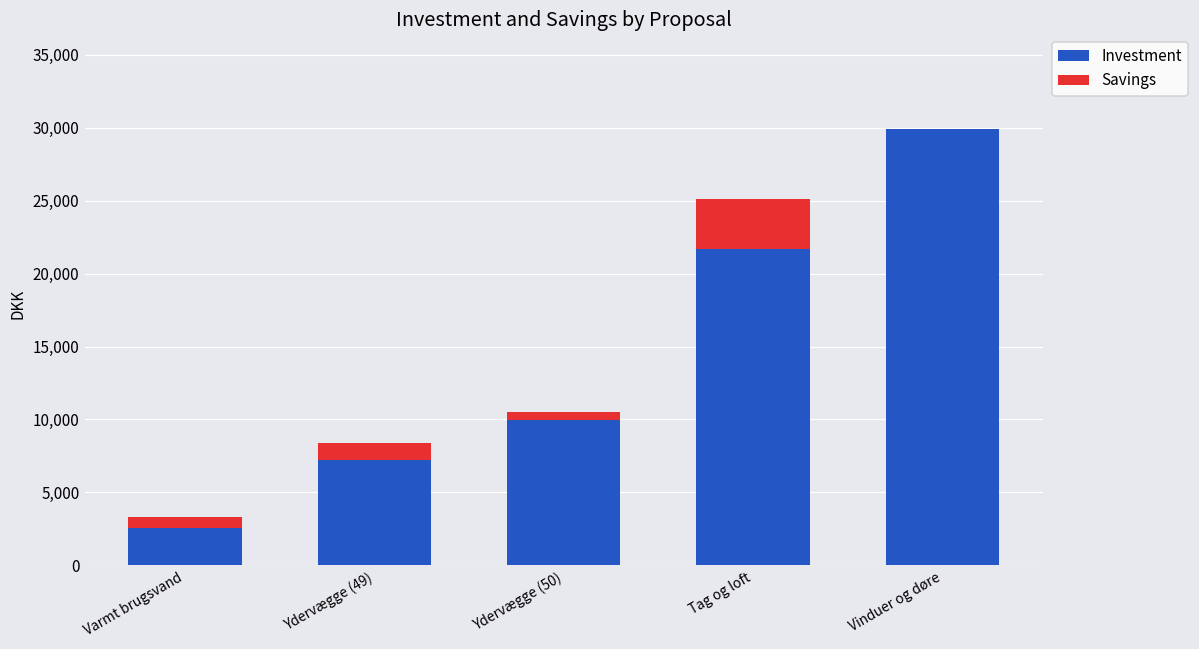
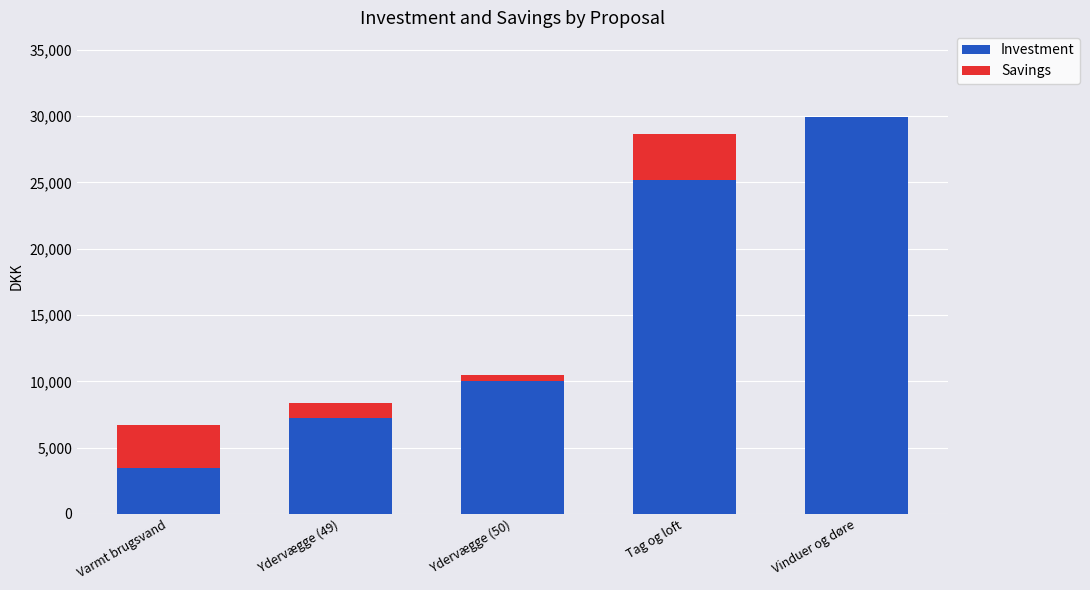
  {
    "Investment": {
-     "Varmt brugsvand": "2,500",
+     "Varmt brugsvand": "3,500",
      "Ydervægge (49)": "7,200",
      "Ydervægge (50)": "10,000",
-     "Tag og loft": "21,700",
+     "Tag og loft": "25,200",
      "Vinduer og døre": "29,900"
    },
    "Savings": {
-     "Varmt brugsvand": "800",
+     "Varmt brugsvand": "3,200",
      "Ydervægge (49)": "1,200",
      "Ydervægge (50)": "500",
      "Tag og loft": "3,500",
      "Vinduer og døre": "0"
    }
  }
